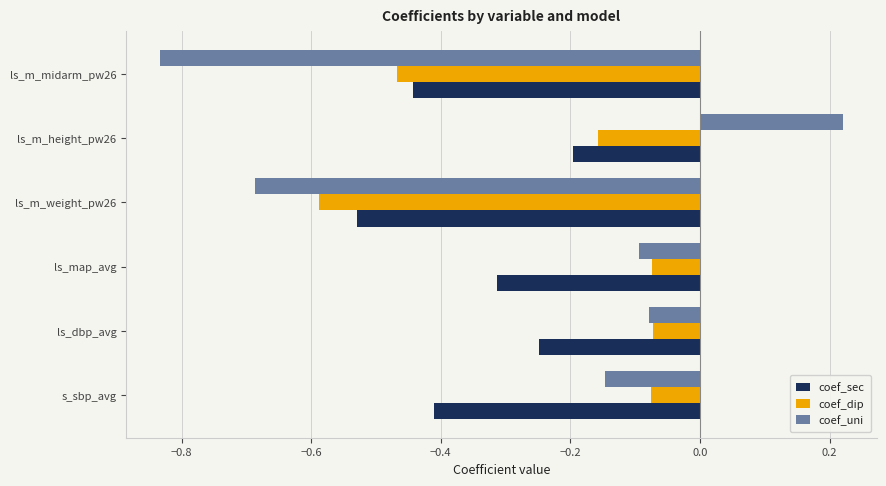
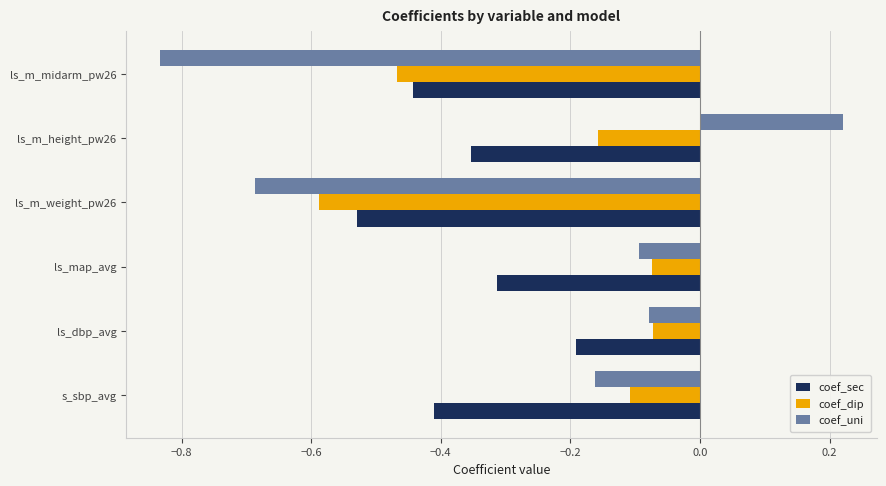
  {
    "coef_sec": {
      "ls_m_midarm_pw26": -0.44,
-     "ls_m_height_pw26": -0.20,
+     "ls_m_height_pw26": -0.35,
      "ls_m_weight_pw26": -0.53,
      "ls_map_avg": -0.31,
-     "ls_dbp_avg": -0.25,
+     "ls_dbp_avg": -0.19,
      "s_sbp_avg": -0.41
    },
    "coef_dip": {
      "ls_m_midarm_pw26": -0.47,
      "ls_m_height_pw26": -0.16,
      "ls_m_weight_pw26": -0.59,
      "ls_map_avg": -0.07,
      "ls_dbp_avg": -0.07,
-     "s_sbp_avg": -0.07
+     "s_sbp_avg": -0.11
    },
    "coef_uni": {
      "ls_m_midarm_pw26": -0.83,
      "ls_m_height_pw26": 0.22,
      "ls_m_weight_pw26": -0.69,
      "ls_map_avg": -0.09,
      "ls_dbp_avg": -0.08,
-     "s_sbp_avg": -0.15
+     "s_sbp_avg": -0.16
    }
  }
